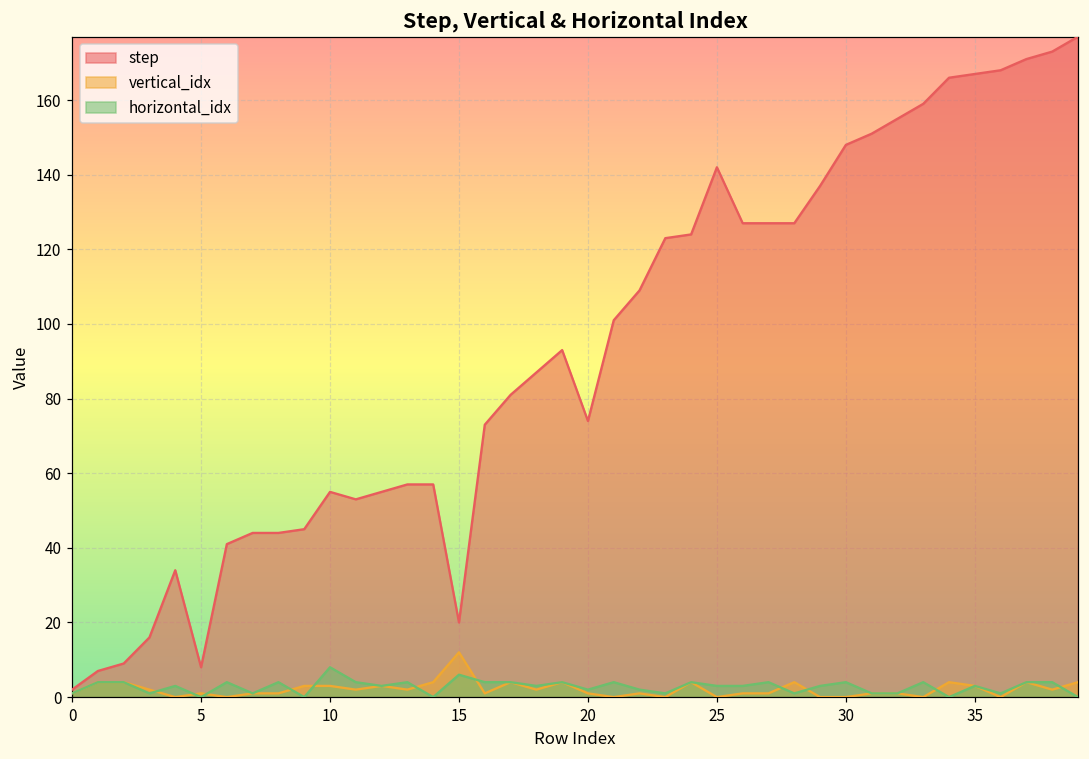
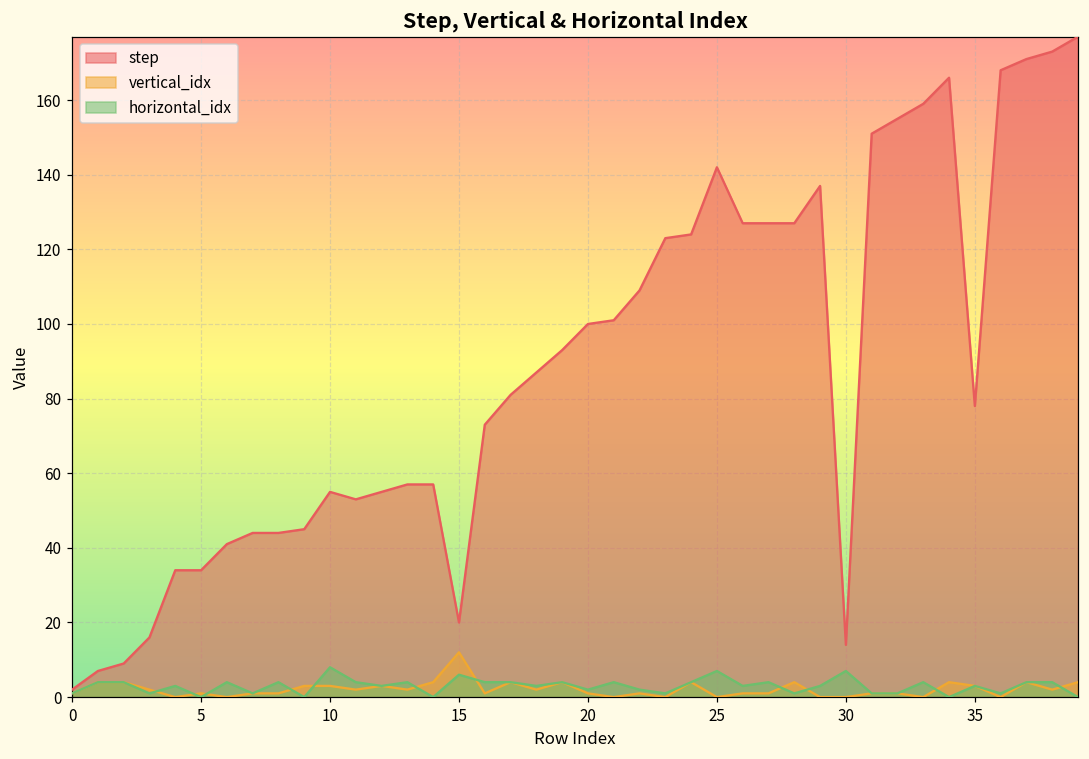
  {
    "step": {
      "0": 2,
-     "5": 8,
+     "5": 34,
      "10": 55,
      "15": 20,
-     "20": 74,
+     "20": 100,
      "25": 142,
-     "30": 148,
-     "35": 167
+     "30": 14,
+     "35": 78
    },
    "vertical_idx": {
      "5": 1,
      "10": 3,
      "15": 12,
      "20": 1,
      "25": 0,
      "30": 0
    },
    "horizontal_idx": {
      "5": 0,
      "10": 8,
      "15": 6,
      "20": 2,
-     "25": 3,
-     "30": 4
+     "25": 7,
+     "30": 7
    }
  }
